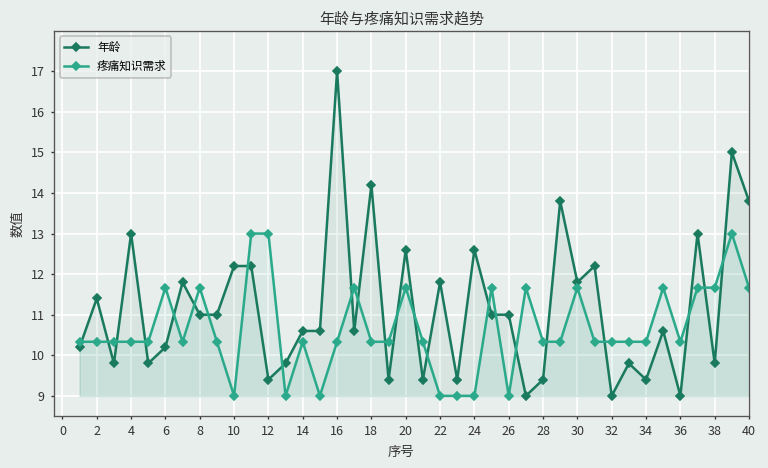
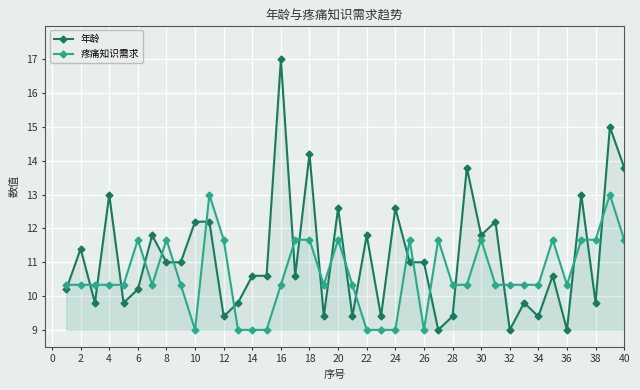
  {
    "年龄": {
      "2": 11.4,
      "4": 13.0,
      "6": 10.2,
      "8": 11.0,
      "10": 12.2,
      "12": 9.4,
      "14": 10.6,
      "16": 17.0,
      "18": 14.2,
      "20": 12.6,
      "22": 11.8,
      "24": 12.6,
      "26": 11.0,
      "28": 9.4,
      "30": 11.8,
      "32": 9.0,
      "34": 9.4,
      "36": 9.0,
      "38": 9.8,
      "40": 13.8
    },
    "疼痛知识需求": {
      "2": 10.3,
      "4": 10.3,
      "6": 11.7,
      "8": 11.7,
      "10": 9.0,
-     "12": 13.0,
-     "14": 10.3,
+     "12": 11.7,
+     "14": 9.0,
      "16": 10.3,
-     "18": 10.3,
+     "18": 11.7,
      "20": 11.7,
      "22": 9.0,
      "24": 9.0,
      "26": 9.0,
      "28": 10.3,
      "30": 11.7,
      "32": 10.3,
      "34": 10.3,
      "36": 10.3,
      "38": 11.7,
      "40": 11.7
    }
  }
